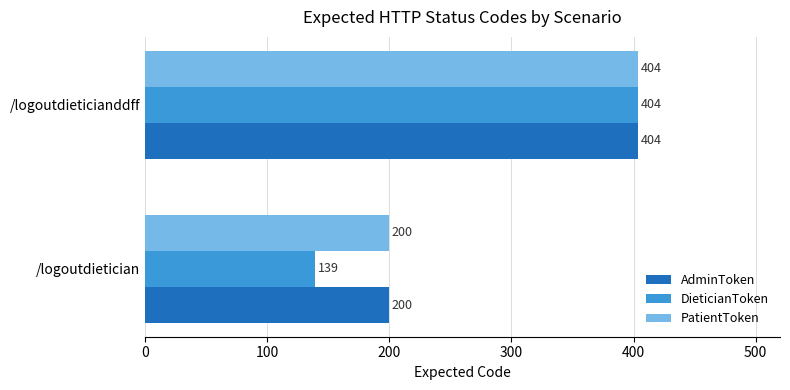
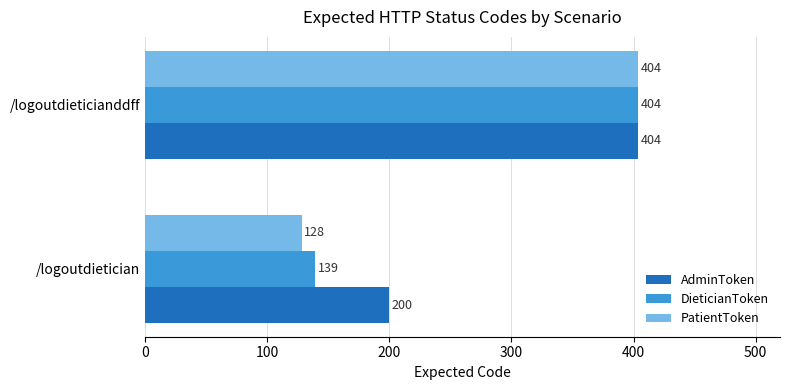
  {
    "PatientToken": {
      "/logoutdieticianddff": 404,
-     "/logoutdietician": 200
+     "/logoutdietician": 128
    }
  }
